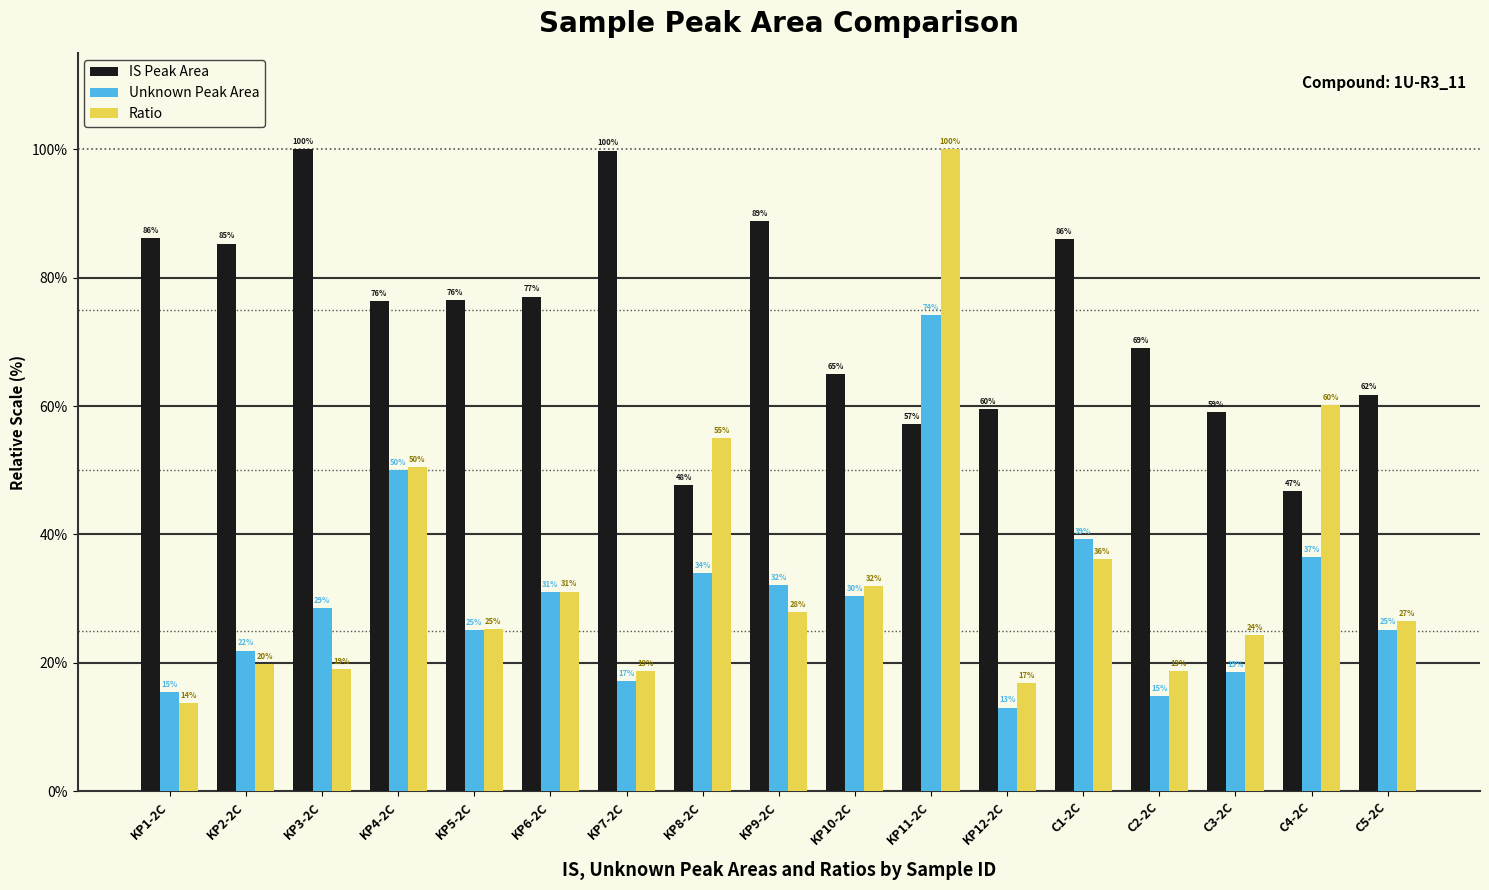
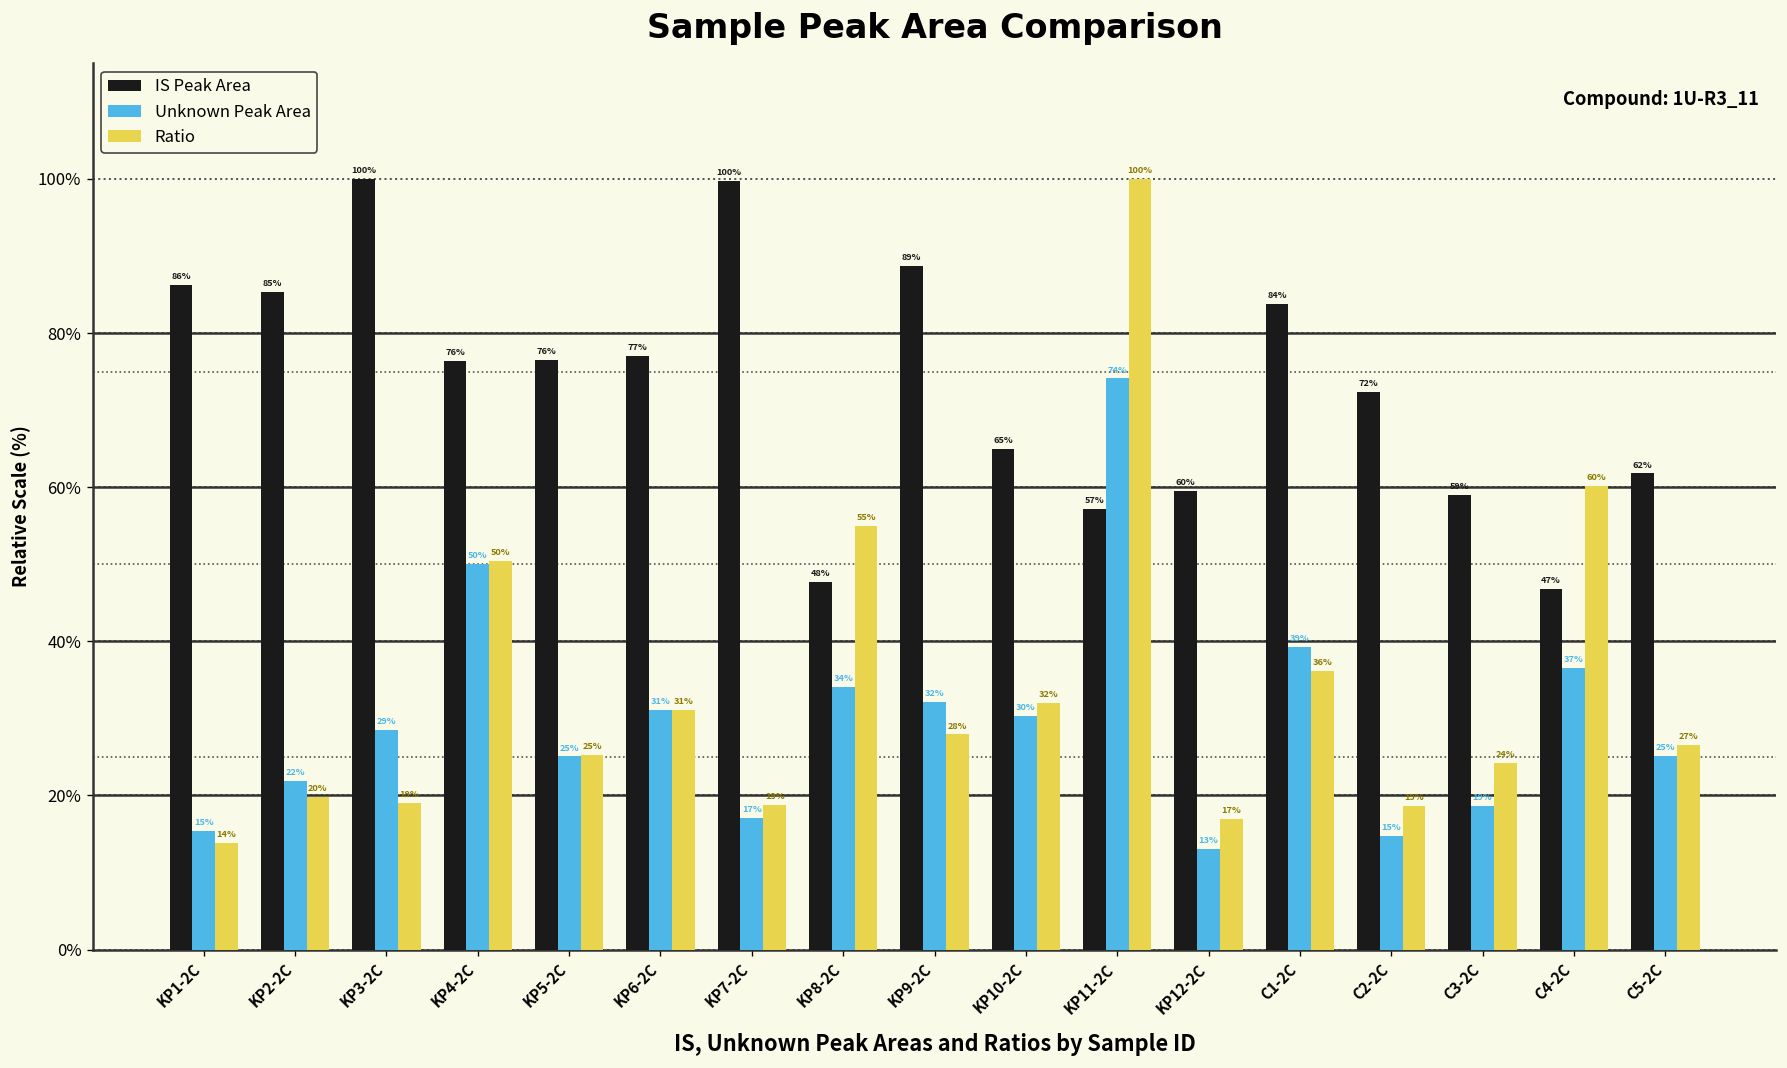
  {
    "IS Peak Area": {
      "KP1-2C": "86%",
      "KP2-2C": "85%",
      "KP3-2C": "100%",
      "KP4-2C": "76%",
      "KP5-2C": "76%",
      "KP6-2C": "77%",
      "KP7-2C": "100%",
      "KP8-2C": "48%",
      "KP9-2C": "89%",
      "KP10-2C": "65%",
      "KP11-2C": "57%",
      "KP12-2C": "60%",
-     "C1-2C": "86%",
-     "C2-2C": "69%",
+     "C1-2C": "84%",
+     "C2-2C": "72%",
      "C3-2C": "59%",
      "C4-2C": "47%",
      "C5-2C": "62%"
    },
    "Unknown Peak Area": {
      "KP1-2C": "15%",
      "KP2-2C": "22%",
      "KP3-2C": "29%",
      "KP4-2C": "50%",
      "KP5-2C": "25%",
      "KP6-2C": "31%",
      "KP7-2C": "17%",
      "KP8-2C": "34%",
      "KP9-2C": "32%",
      "KP10-2C": "30%",
      "KP11-2C": "74%",
      "KP12-2C": "13%",
      "C1-2C": "39%",
      "C2-2C": "15%",
      "C3-2C": "19%",
      "C4-2C": "37%",
      "C5-2C": "25%"
    },
    "Ratio": {
      "KP1-2C": "14%",
      "KP2-2C": "20%",
      "KP3-2C": "19%",
      "KP4-2C": "50%",
      "KP5-2C": "25%",
      "KP6-2C": "31%",
      "KP7-2C": "19%",
      "KP8-2C": "55%",
      "KP9-2C": "28%",
      "KP10-2C": "32%",
      "KP11-2C": "100%",
      "KP12-2C": "17%",
      "C1-2C": "36%",
      "C2-2C": "19%",
      "C3-2C": "24%",
      "C4-2C": "60%",
      "C5-2C": "27%"
    }
  }
